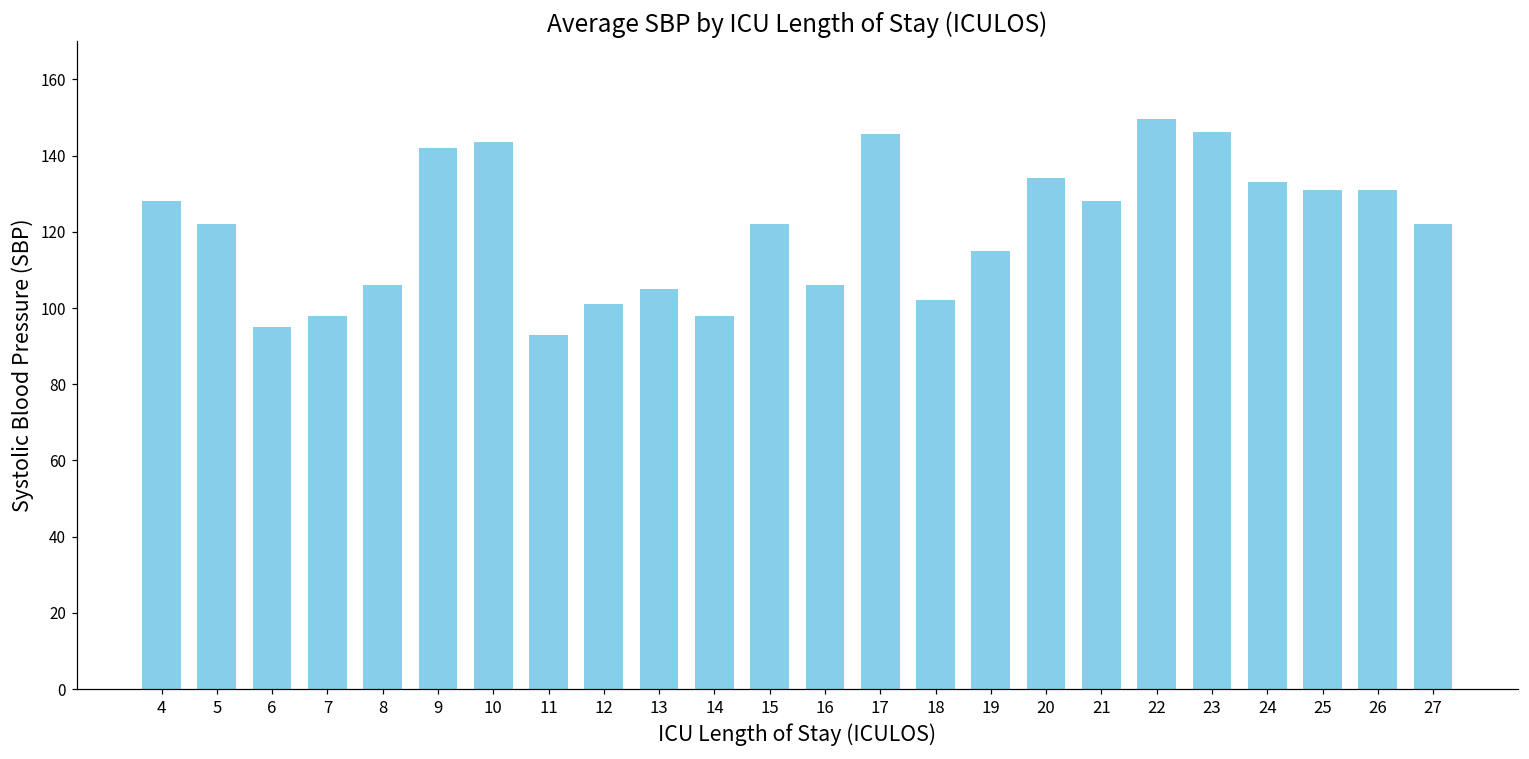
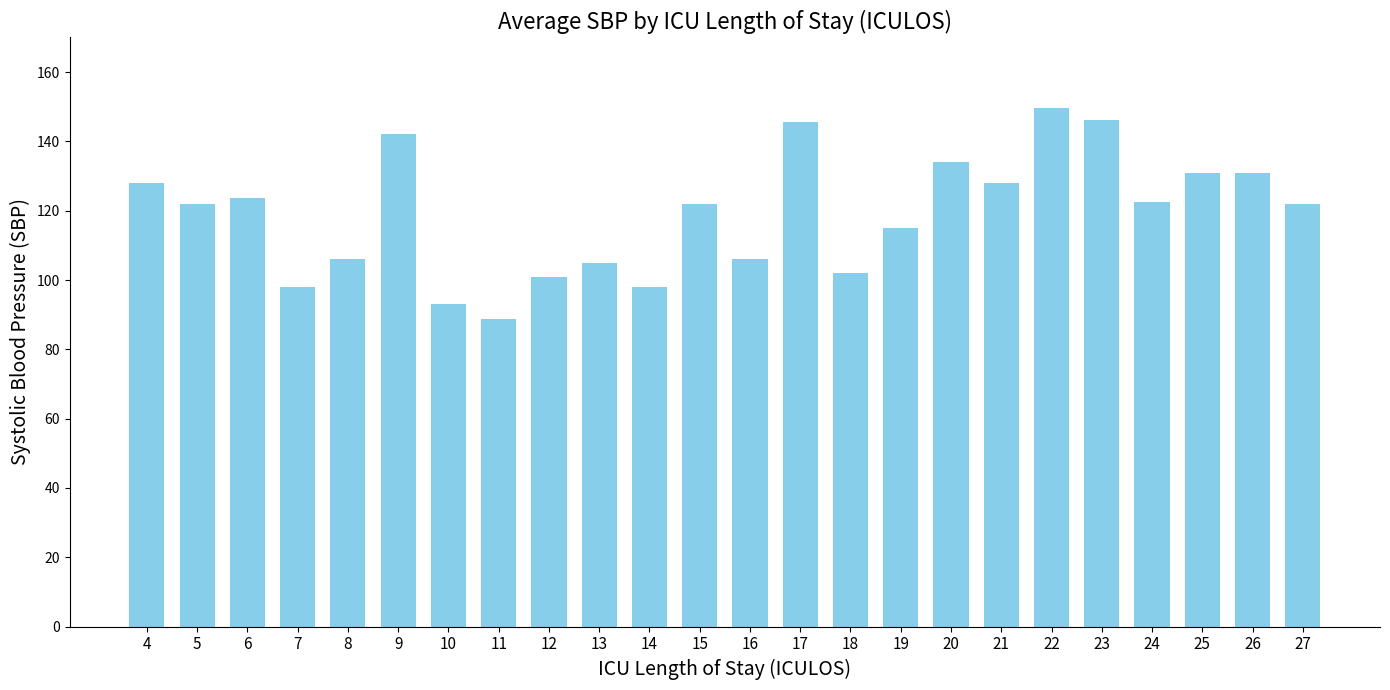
  {
    "4": 128,
    "5": 122,
-   "6": 95,
+   "6": 124,
    "7": 98,
    "8": 106,
    "9": 142,
-   "10": 144,
-   "11": 93,
+   "10": 93,
+   "11": 89,
    "12": 101,
    "13": 105,
    "14": 98,
    "15": 122,
    "16": 106,
    "17": 146,
    "18": 102,
    "19": 115,
    "20": 134,
    "21": 128,
    "22": 150,
    "23": 146,
-   "24": 133,
+   "24": 123,
    "25": 131,
    "26": 131,
    "27": 122
  }
